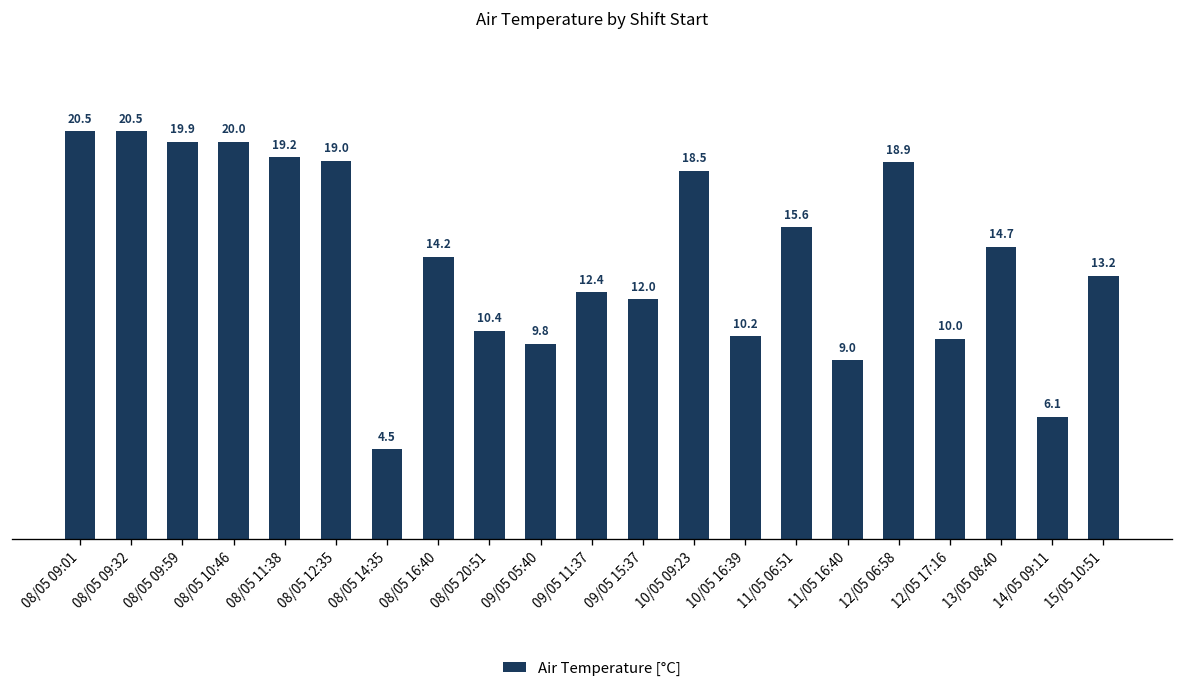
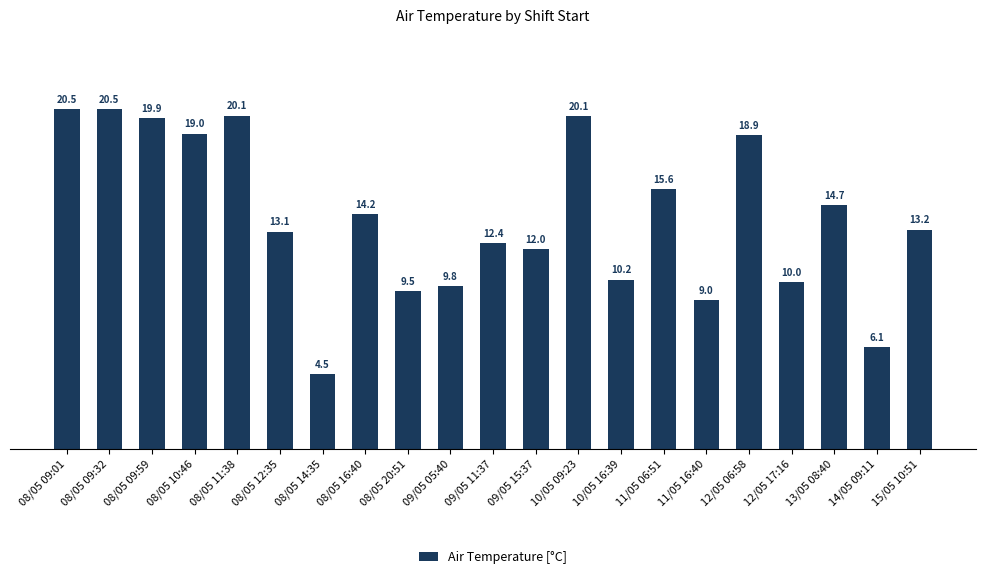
  {
    "08/05 09:01": 20.5,
    "08/05 09:32": 20.5,
    "08/05 09:59": 19.9,
-   "08/05 10:46": 20.0,
-   "08/05 11:38": 19.2,
-   "08/05 12:35": 19.0,
+   "08/05 10:46": 19.0,
+   "08/05 11:38": 20.1,
+   "08/05 12:35": 13.1,
    "08/05 14:35": 4.5,
    "08/05 16:40": 14.2,
-   "08/05 20:51": 10.4,
+   "08/05 20:51": 9.5,
    "09/05 05:40": 9.8,
    "09/05 11:37": 12.4,
    "09/05 15:37": 12.0,
-   "10/05 09:23": 18.5,
+   "10/05 09:23": 20.1,
    "10/05 16:39": 10.2,
    "11/05 06:51": 15.6,
    "11/05 16:40": 9.0,
    "12/05 06:58": 18.9,
    "12/05 17:16": 10.0,
    "13/05 08:40": 14.7,
    "14/05 09:11": 6.1,
    "15/05 10:51": 13.2
  }
